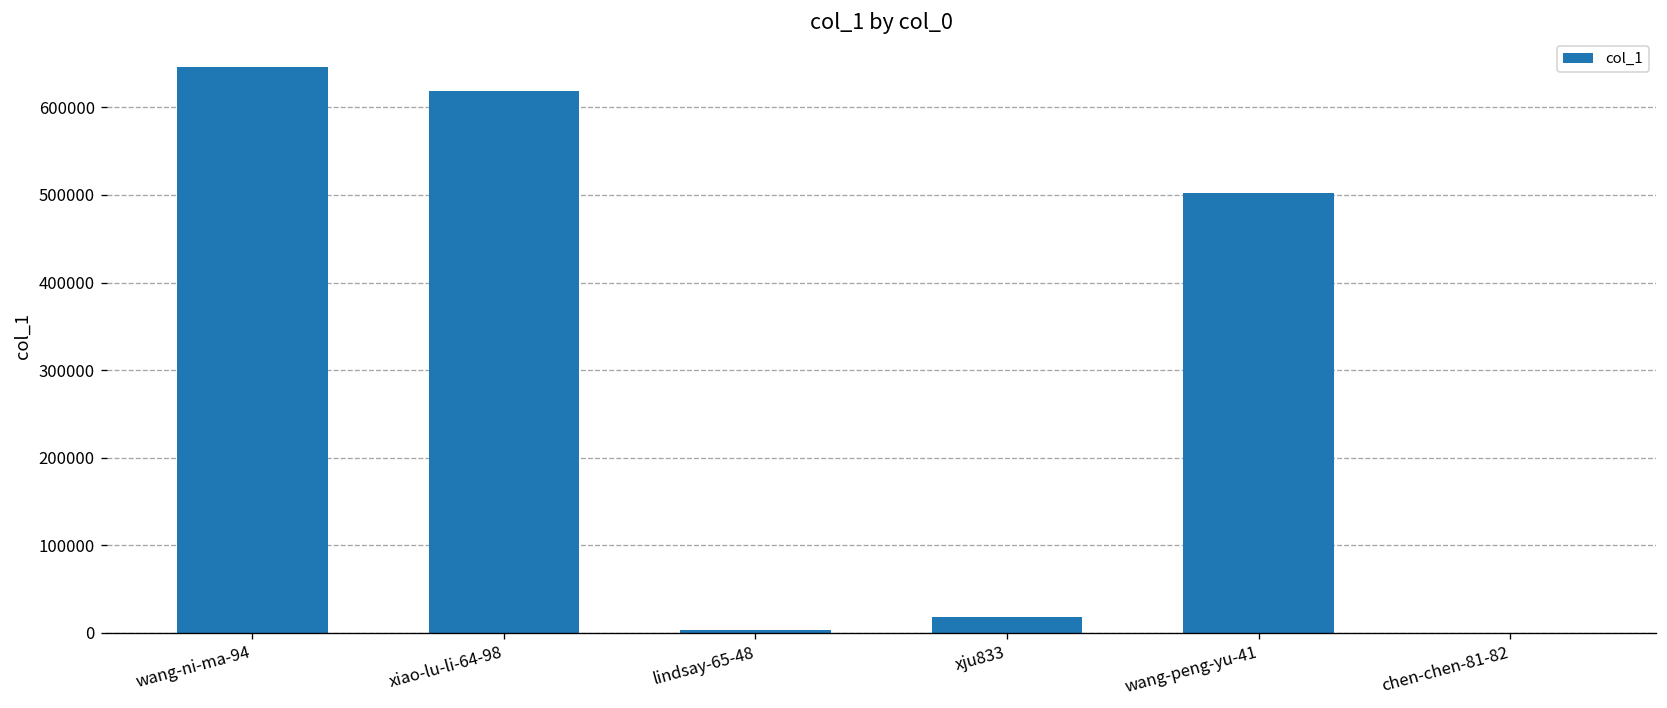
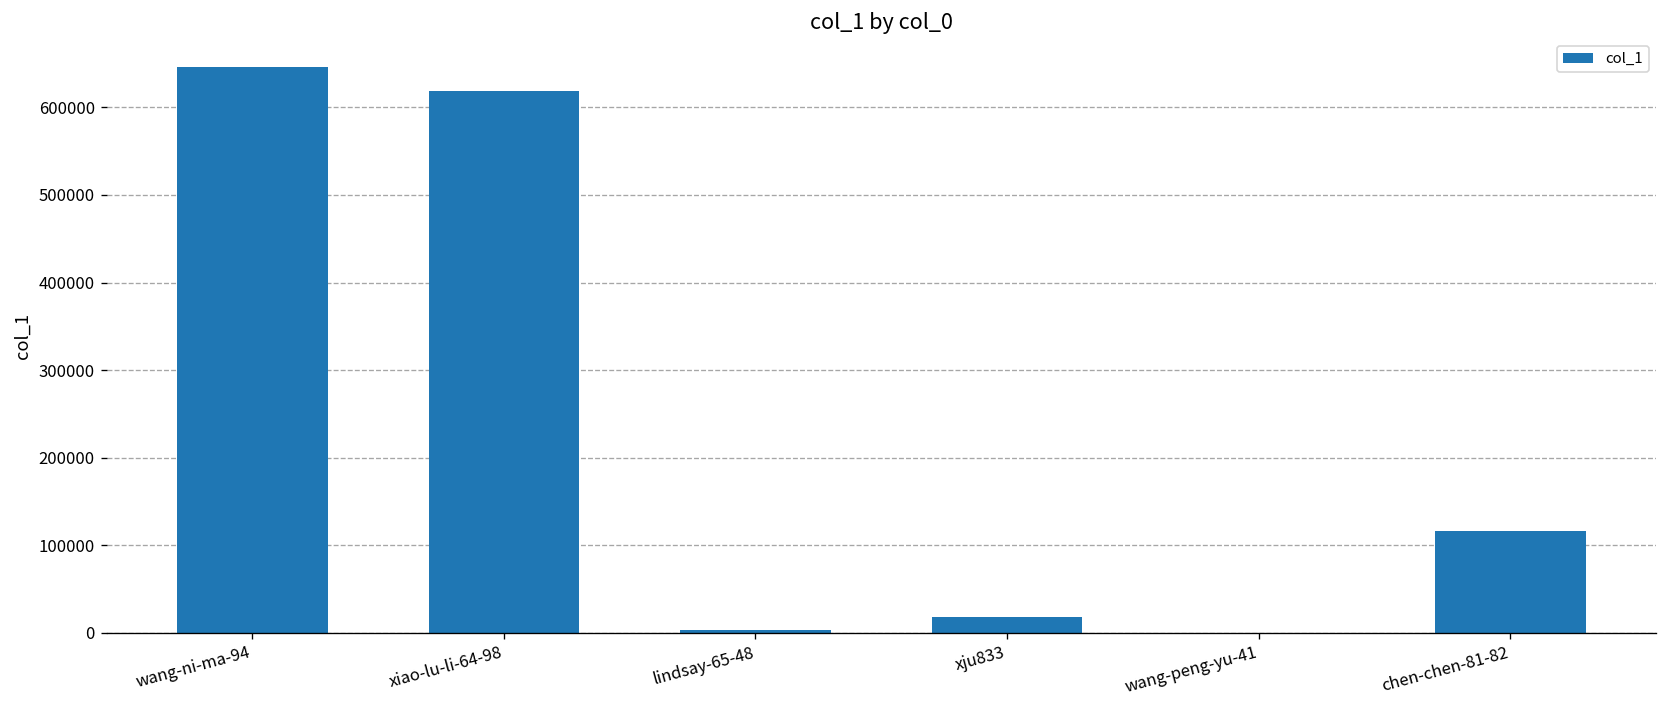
  {
    "wang-ni-ma-94": 650000,
    "xiao-lu-li-64-98": 620000,
    "lindsay-65-48": 0,
    "xju833": 20000,
-   "wang-peng-yu-41": 500000,
-   "chen-chen-81-82": 0
+   "wang-peng-yu-41": 0,
+   "chen-chen-81-82": 120000
  }
